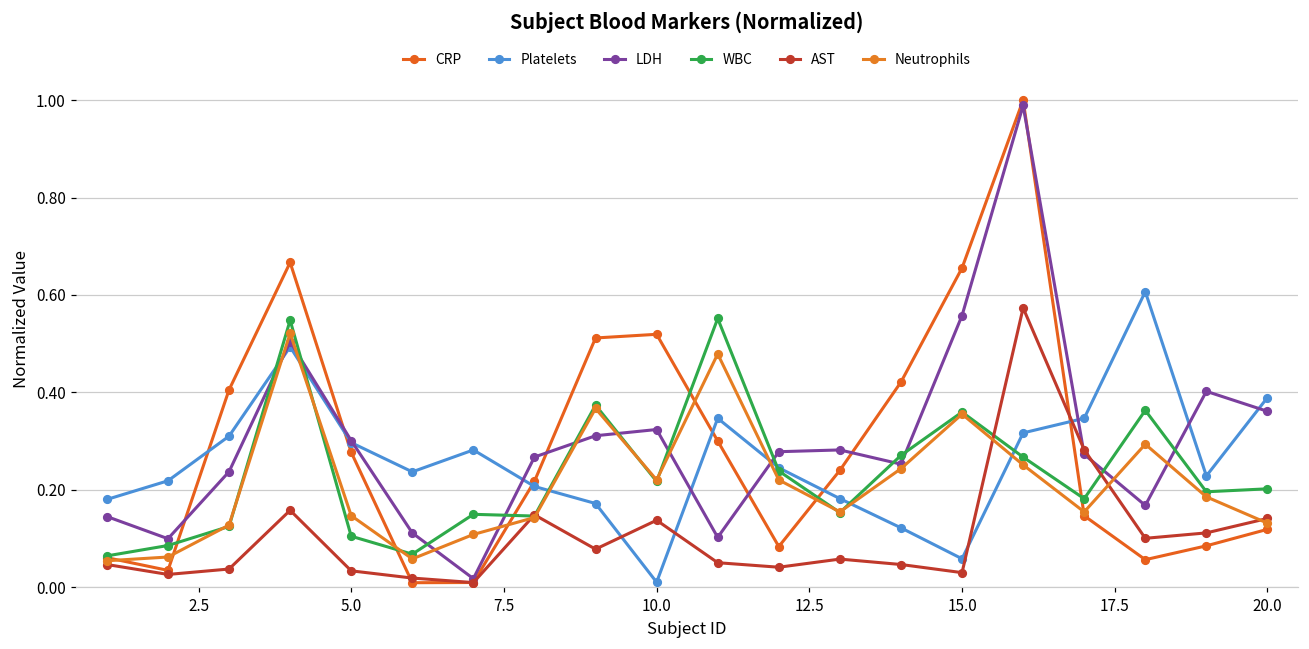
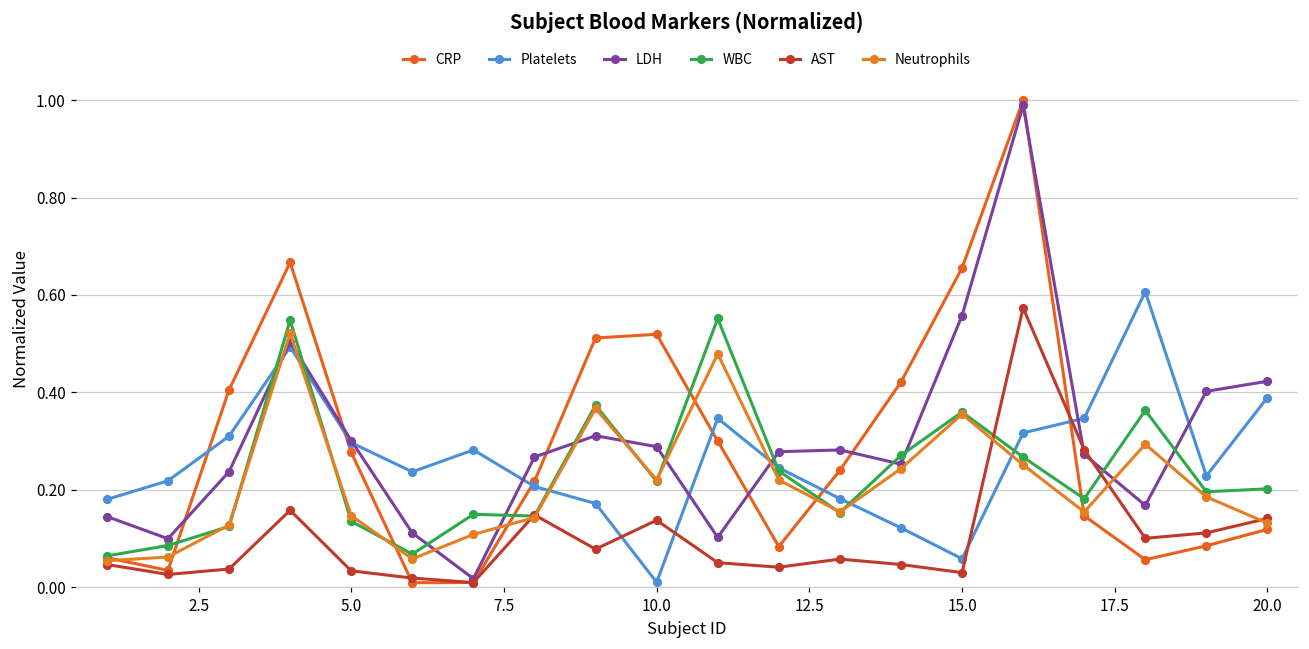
  {
    "Platelets": {
      "10.0": 0.01,
      "15.0": 0.06,
      "20.0": 0.39
    },
    "LDH": {
-     "10.0": 0.32,
+     "10.0": 0.29,
      "15.0": 0.56,
-     "20.0": 0.36
+     "20.0": 0.42
    },
    "WBC": {
-     "5.0": 0.10,
+     "5.0": 0.14,
      "20.0": 0.20
    }
  }
